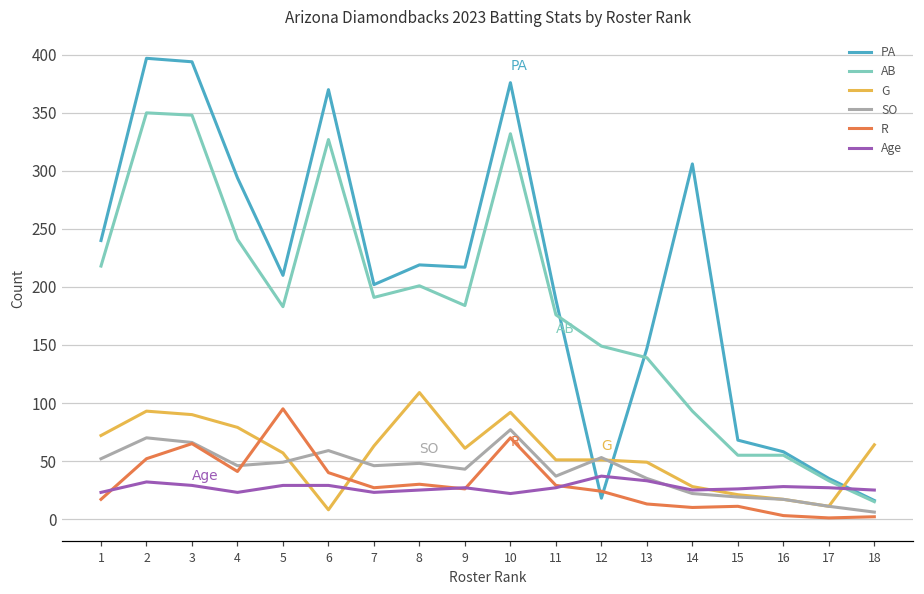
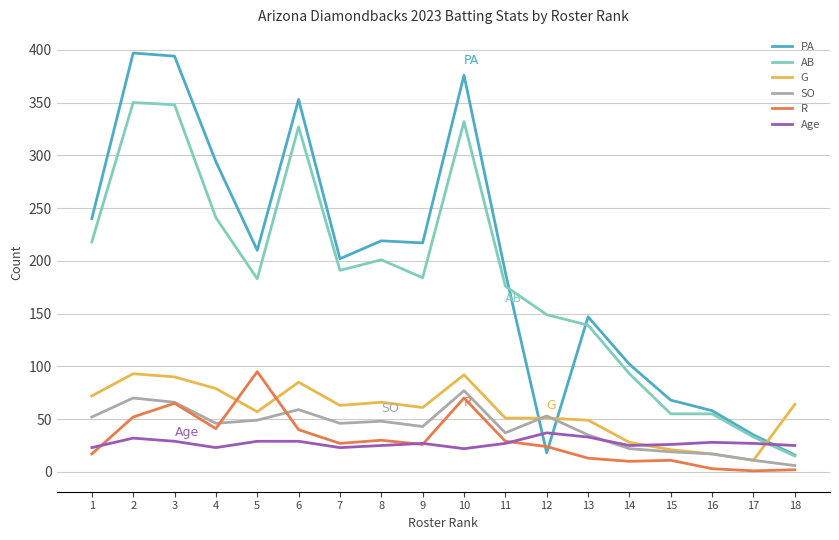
  {
    "PA": {
      "1": 240,
      "2": 397,
      "3": 394,
      "4": 294,
      "5": 210,
-     "6": 370,
+     "6": 353,
      "7": 202,
      "8": 219,
      "9": 217,
      "10": 376,
      "11": 189,
      "12": 18,
      "13": 147,
-     "14": 306,
+     "14": 102,
      "15": 68,
      "16": 58
    },
    "G": {
      "1": 72,
      "2": 93,
      "3": 90,
      "4": 79,
      "5": 57,
-     "6": 8,
+     "6": 85,
      "7": 63,
-     "8": 109,
+     "8": 66,
      "9": 61,
      "10": 92,
      "11": 51,
      "13": 49,
      "14": 28,
      "18": 64
    },
    "R": {
      "1": 17,
      "2": 52,
      "4": 41,
      "5": 95,
      "6": 40,
      "7": 27,
      "8": 30,
      "10": 70,
      "12": 24,
      "13": 13,
      "14": 10,
      "15": 11,
      "16": 3,
      "17": 1,
      "18": 2
    },
    "Age": {
      "1": 23,
      "2": 32,
      "3": 29,
      "4": 23,
      "5": 29,
      "6": 29,
      "7": 23,
      "8": 25,
      "10": 22,
      "12": 37,
      "14": 25,
      "15": 26,
      "16": 28,
      "17": 27,
      "18": 25
    }
  }
